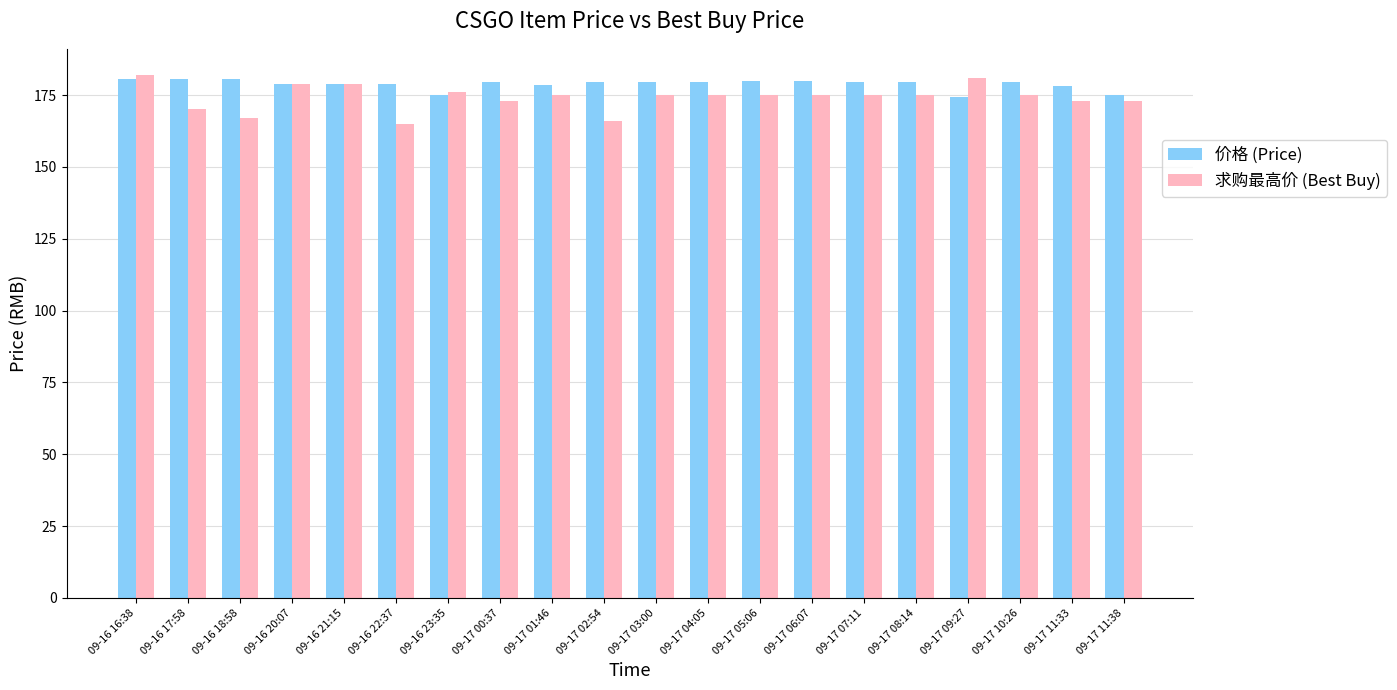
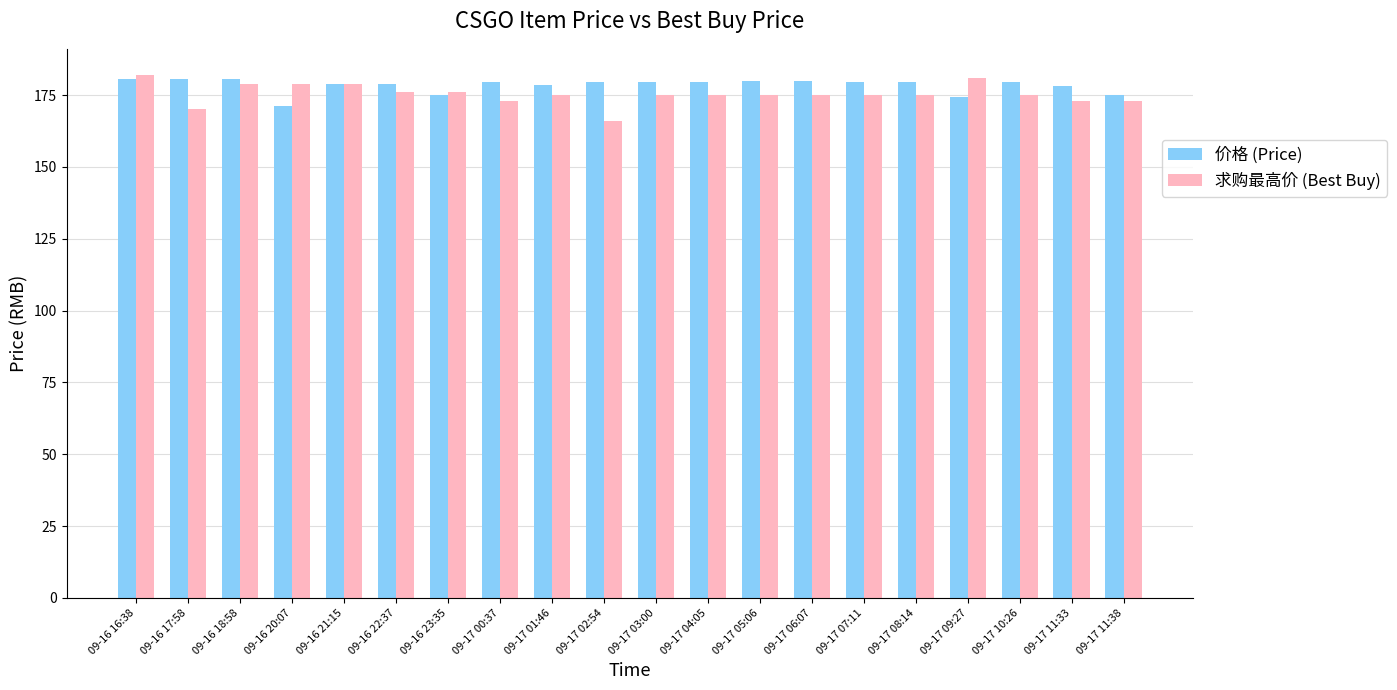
  {
    "价格 (Price)": {
      "09-16 16:38": 181,
      "09-16 17:58": 181,
      "09-16 18:58": 181,
-     "09-16 20:07": 179,
+     "09-16 20:07": 171,
      "09-16 21:15": 179,
      "09-16 22:37": 179,
      "09-16 23:35": 175,
      "09-17 00:37": 180,
      "09-17 01:46": 179,
      "09-17 02:54": 180,
      "09-17 03:00": 180,
      "09-17 04:05": 180,
      "09-17 05:06": 180,
      "09-17 06:07": 180,
      "09-17 07:11": 180,
      "09-17 08:14": 180,
      "09-17 09:27": 175,
      "09-17 10:26": 180,
      "09-17 11:33": 178,
      "09-17 11:38": 175
    },
    "求购最高价 (Best Buy)": {
      "09-16 16:38": 182,
      "09-16 17:58": 170,
-     "09-16 18:58": 167,
+     "09-16 18:58": 179,
      "09-16 20:07": 179,
      "09-16 21:15": 179,
-     "09-16 22:37": 165,
+     "09-16 22:37": 176,
      "09-16 23:35": 176,
      "09-17 00:37": 173,
      "09-17 01:46": 175,
      "09-17 02:54": 166,
      "09-17 03:00": 175,
      "09-17 04:05": 175,
      "09-17 05:06": 175,
      "09-17 06:07": 175,
      "09-17 07:11": 175,
      "09-17 08:14": 175,
      "09-17 09:27": 181,
      "09-17 10:26": 175,
      "09-17 11:33": 173,
      "09-17 11:38": 173
    }
  }
